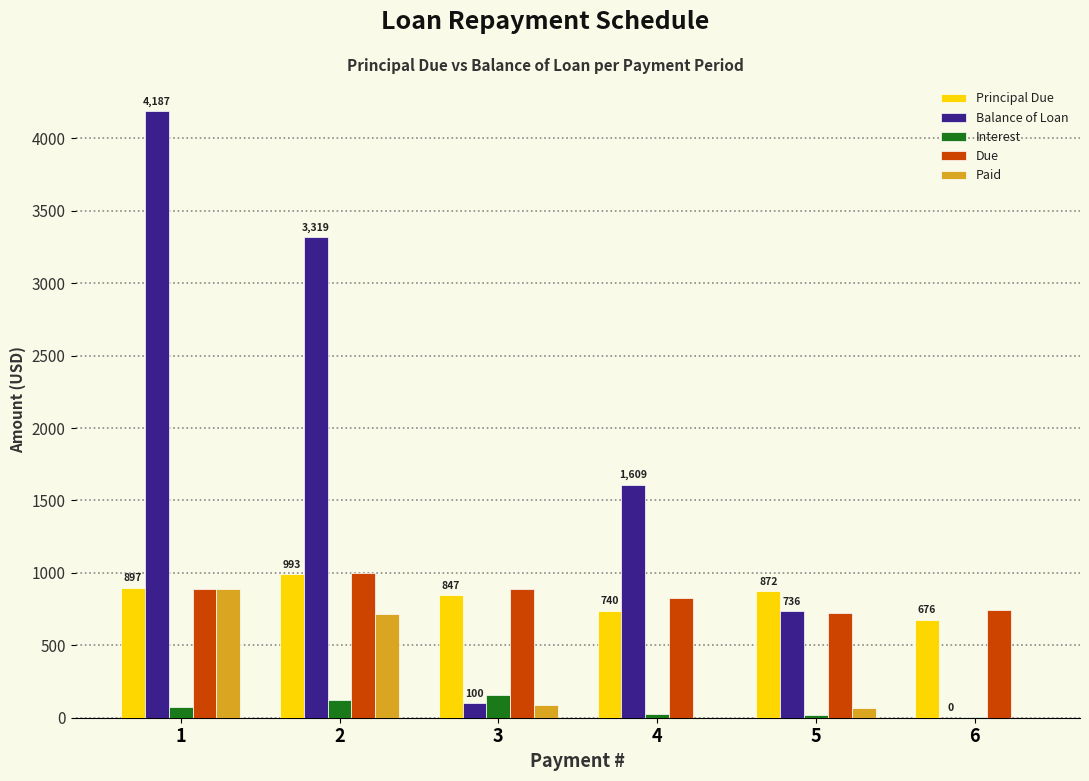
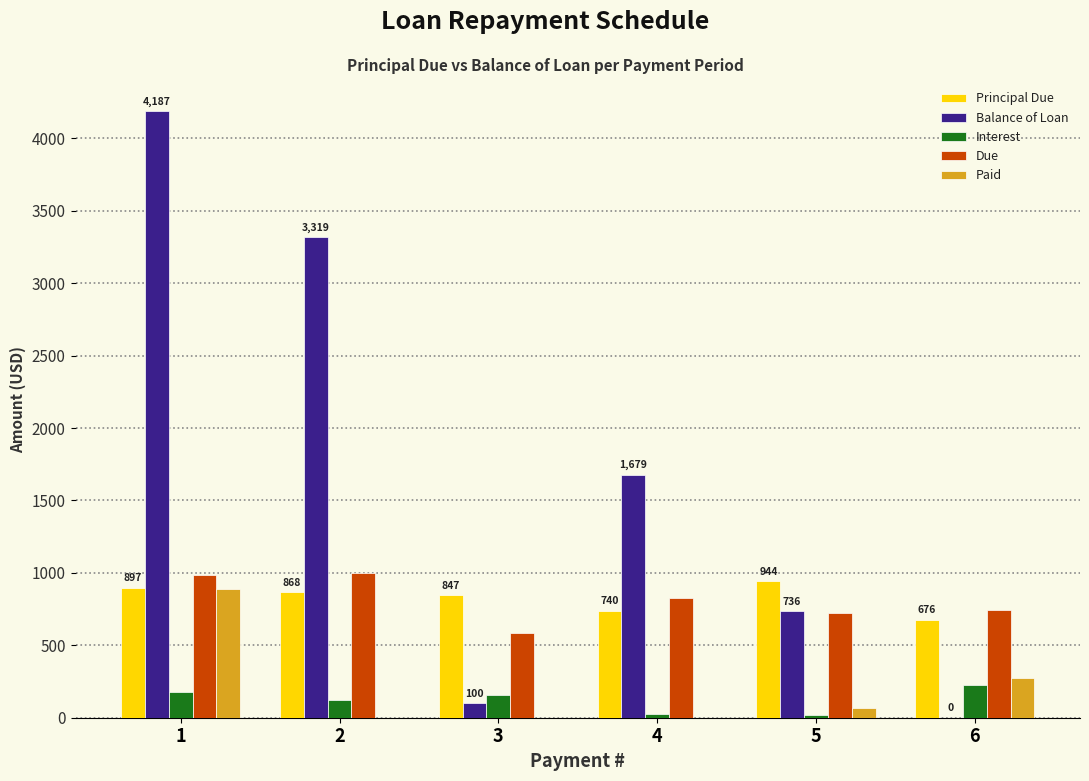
  {
    "Principal Due": {
      "1": "897",
-     "2": "993",
+     "2": "868",
      "3": "847",
      "4": "740",
-     "5": "872",
+     "5": "944",
      "6": "676"
    },
    "Balance of Loan": {
      "1": "4,187",
      "2": "3,319",
      "3": "100",
-     "4": "1,609",
+     "4": "1,679",
      "5": "736",
      "6": "0"
    },
    "Interest": {
-     "1": "80",
+     "1": "180",
      "2": "120",
      "3": "160",
      "4": "20",
-     "6": "10"
+     "6": "230"
    },
    "Due": {
-     "1": "890",
+     "1": "990",
      "2": "1000",
-     "3": "890",
+     "3": "580",
      "4": "830",
      "5": "720",
      "6": "740"
    },
    "Paid": {
      "1": "890",
-     "2": "720",
-     "3": "90",
+     "2": "0",
+     "3": "0",
      "4": "0",
      "5": "70",
-     "6": "0"
+     "6": "270"
    }
  }
